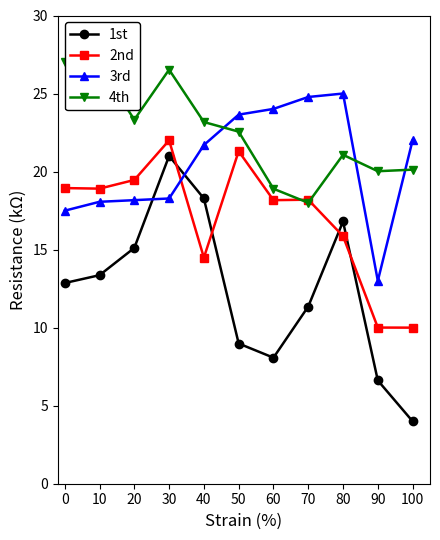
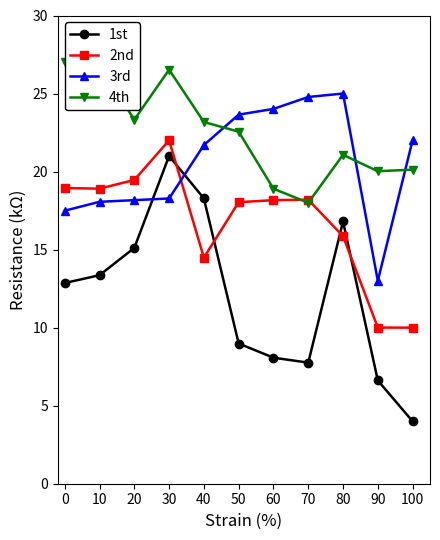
  {
    "1st": {
      "0": 12.9,
      "10": 13.4,
      "20": 15.1,
      "30": 21.0,
      "40": 18.3,
      "50": 9.0,
      "60": 8.1,
-     "70": 11.4,
+     "70": 7.8,
      "80": 16.8,
      "90": 6.6,
      "100": 4.0
    },
    "2nd": {
      "0": 18.9,
      "10": 18.9,
      "20": 19.5,
      "30": 22.0,
      "40": 14.5,
-     "50": 21.3,
+     "50": 18.0,
      "60": 18.2,
      "70": 18.2,
      "80": 15.9,
      "90": 10.0,
      "100": 10.0
    },
    "3rd": {
      "0": 17.5,
      "10": 18.1,
      "20": 18.2,
      "30": 18.3,
      "40": 21.7,
      "50": 23.6,
      "60": 24.0,
      "70": 24.8,
      "80": 25.0,
      "90": 13.0,
      "100": 22.0
    },
    "4th": {
      "20": 23.3,
      "30": 26.5,
      "40": 23.2,
      "50": 22.6,
      "60": 18.9,
      "70": 18.0,
      "80": 21.1,
      "90": 20.0,
      "100": 20.1
    }
  }
